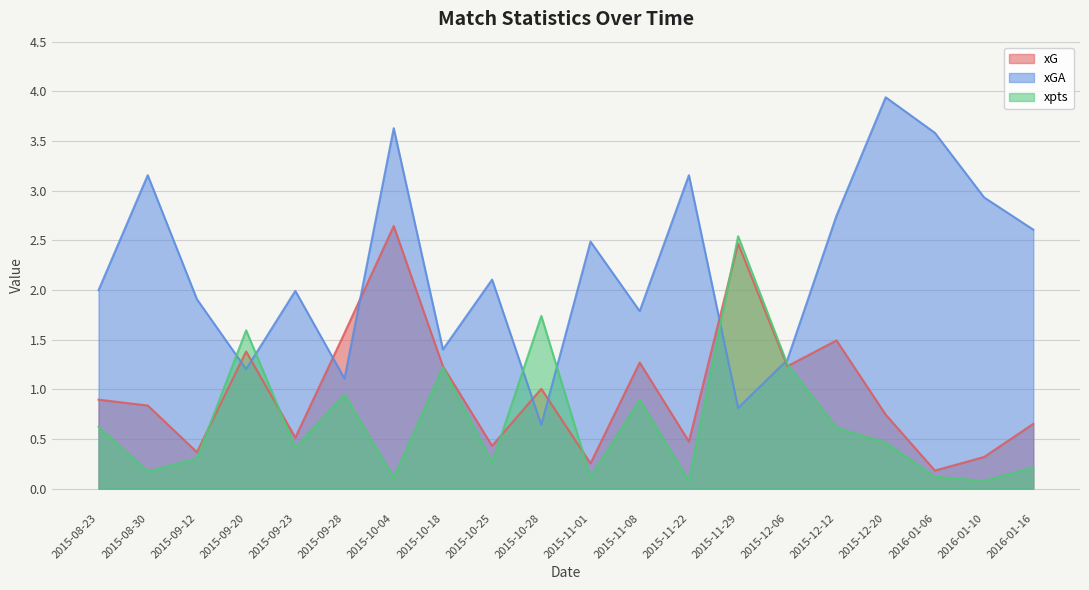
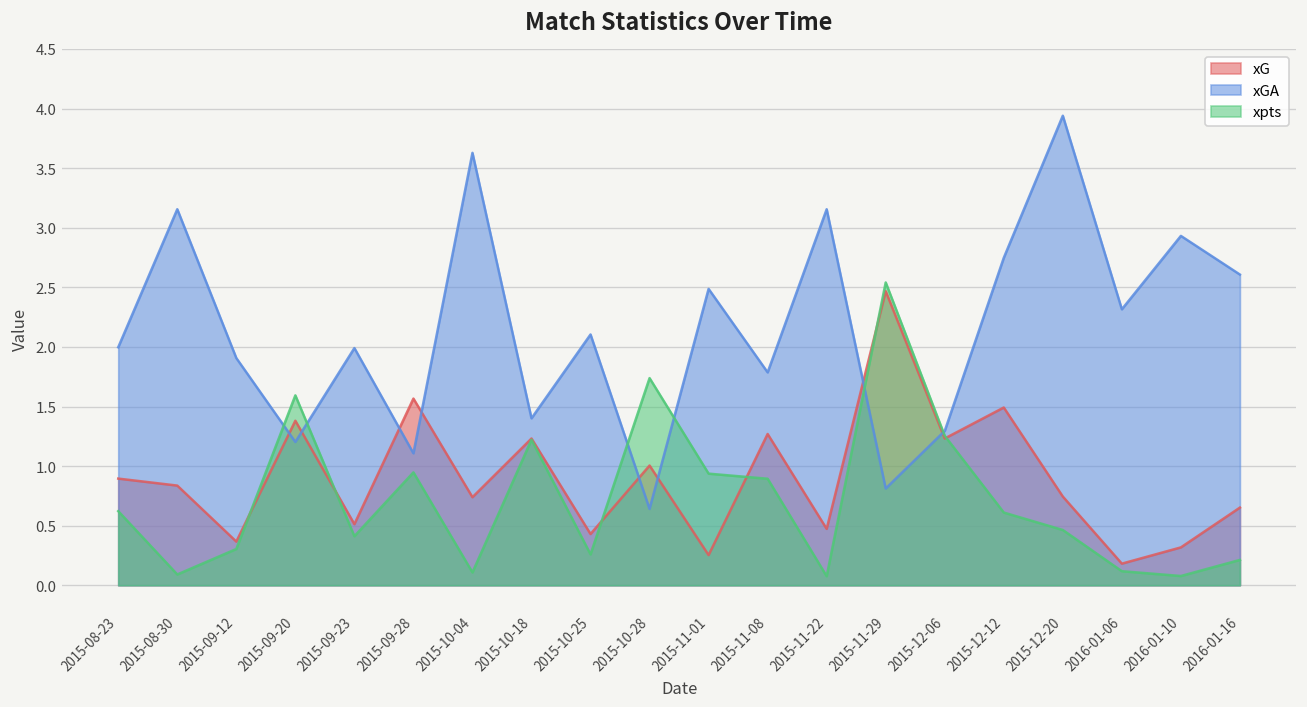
  {
    "xG": {
      "2015-08-23": 0.9,
      "2015-08-30": 0.8,
      "2015-09-12": 0.4,
      "2015-09-20": 1.4,
      "2015-09-23": 0.5,
      "2015-09-28": 1.6,
-     "2015-10-04": 2.6,
+     "2015-10-04": 0.7,
      "2015-10-25": 0.4,
      "2015-10-28": 1.0,
      "2015-11-01": 0.3,
      "2015-11-08": 1.3,
      "2015-11-22": 0.5,
      "2015-11-29": 2.5,
      "2015-12-12": 1.5,
      "2015-12-20": 0.7,
      "2016-01-06": 0.2,
      "2016-01-10": 0.3,
      "2016-01-16": 0.7
    },
    "xGA": {
      "2015-08-23": 2.0,
      "2015-08-30": 3.2,
      "2015-09-12": 1.9,
      "2015-09-20": 1.2,
      "2015-09-23": 2.0,
      "2015-09-28": 1.1,
      "2015-10-04": 3.6,
      "2015-10-18": 1.4,
      "2015-10-25": 2.1,
      "2015-10-28": 0.6,
      "2015-11-01": 2.5,
      "2015-11-08": 1.8,
      "2015-11-22": 3.2,
      "2015-11-29": 0.8,
      "2015-12-06": 1.3,
      "2015-12-12": 2.7,
      "2015-12-20": 3.9,
-     "2016-01-06": 3.6,
+     "2016-01-06": 2.3,
      "2016-01-10": 2.9,
      "2016-01-16": 2.6
    },
    "xpts": {
      "2015-08-23": 0.6,
-     "2015-08-30": 0.2,
+     "2015-08-30": 0.1,
      "2015-09-12": 0.3,
      "2015-09-20": 1.6,
      "2015-09-23": 0.4,
      "2015-09-28": 0.9,
      "2015-10-04": 0.1,
      "2015-10-25": 0.3,
      "2015-10-28": 1.7,
-     "2015-11-01": 0.1,
+     "2015-11-01": 0.9,
      "2015-11-08": 0.9,
      "2015-11-22": 0.1,
      "2015-11-29": 2.5,
      "2015-12-12": 0.6,
      "2015-12-20": 0.5,
      "2016-01-06": 0.1,
      "2016-01-10": 0.1,
      "2016-01-16": 0.2
    }
  }
